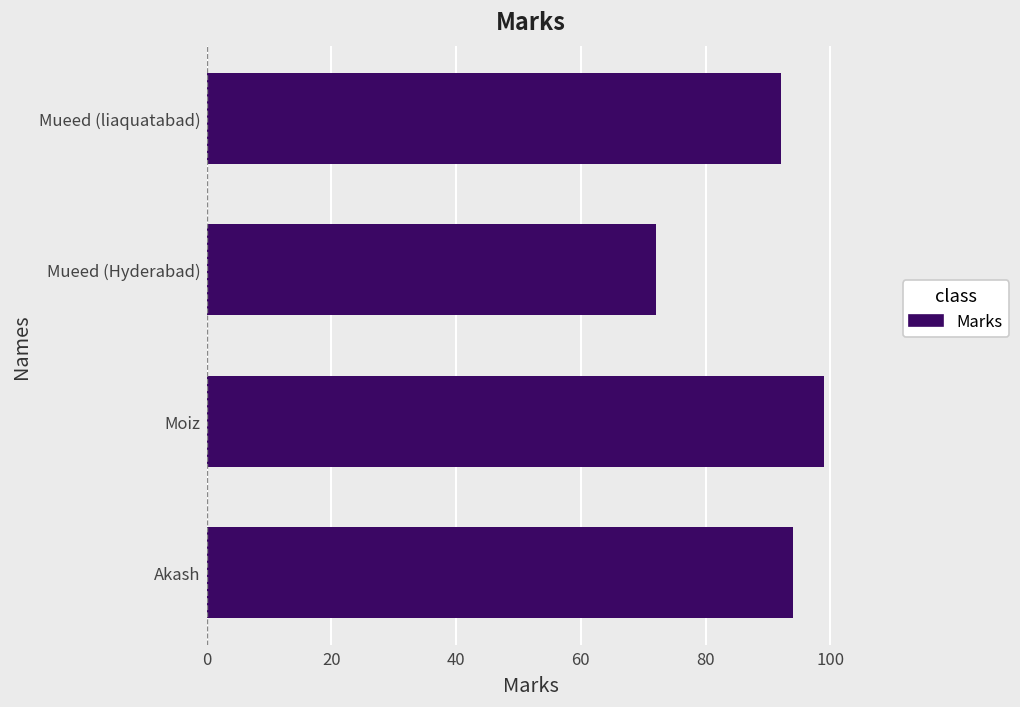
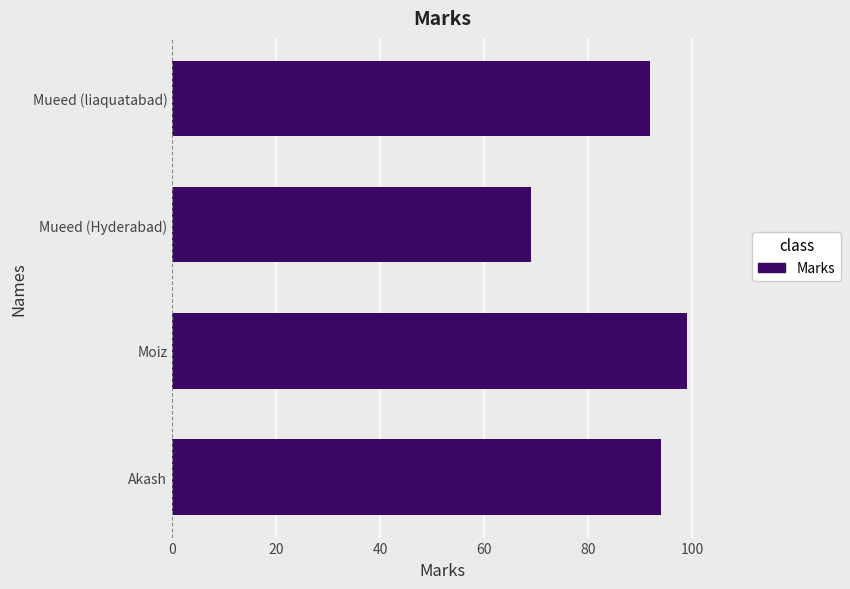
  {
    "Mueed (liaquatabad)": 92,
-   "Mueed (Hyderabad)": 72,
+   "Mueed (Hyderabad)": 69,
    "Moiz": 99,
    "Akash": 94
  }
